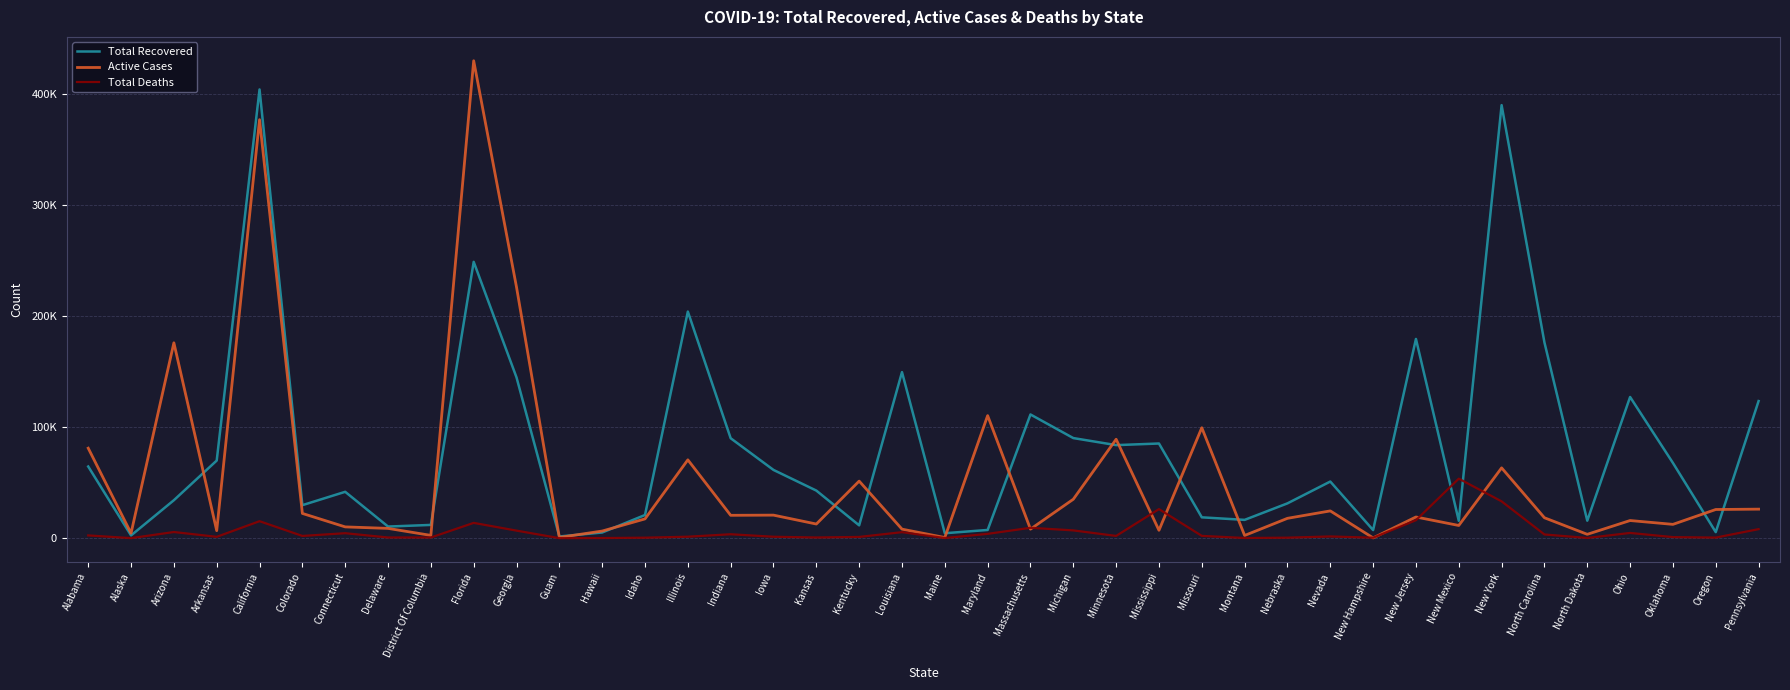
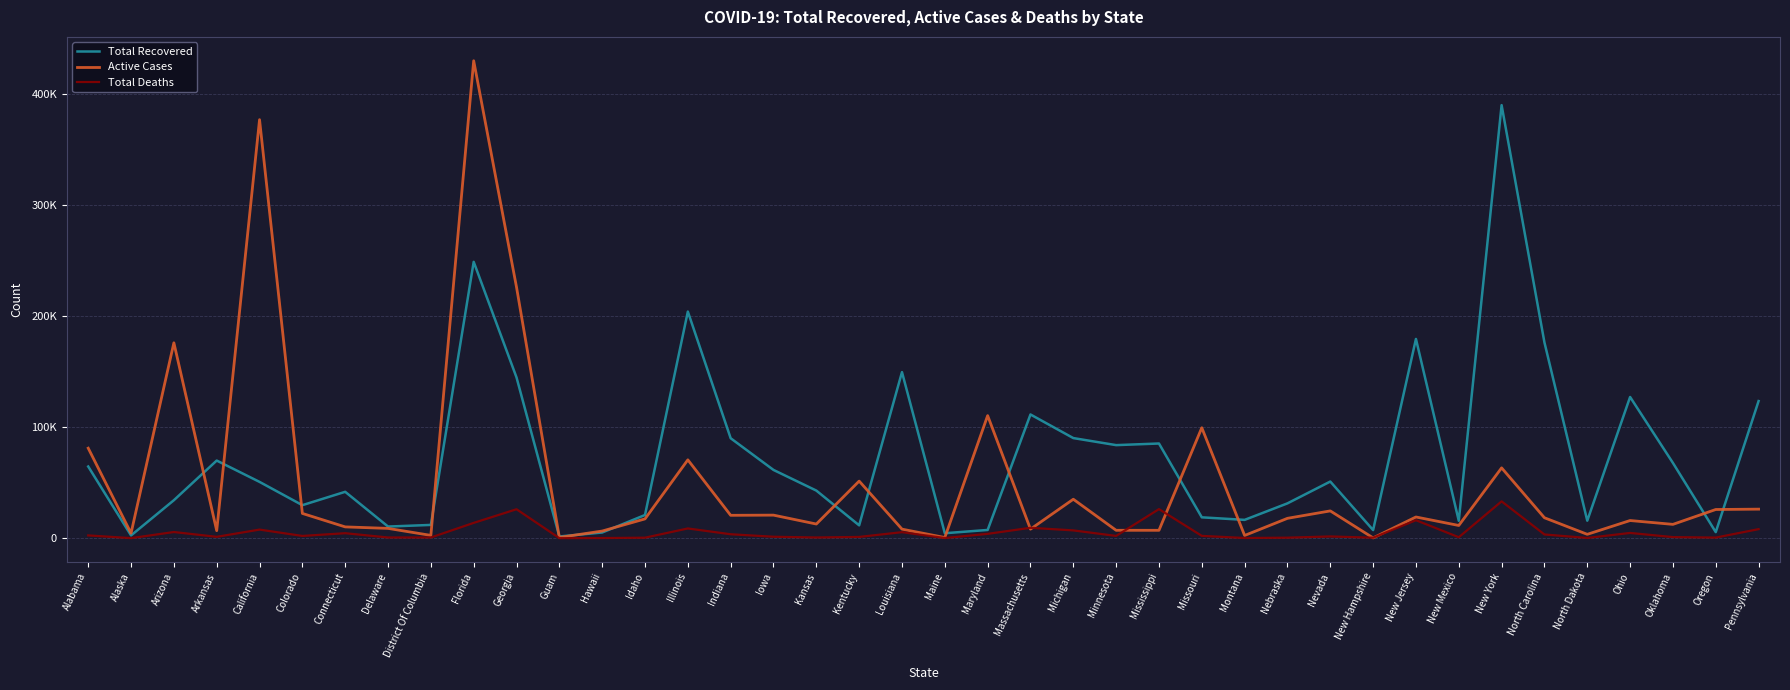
  {
    "Total Recovered": {
      "Alabama": 65000,
      "Arizona": 34000,
      "Arkansas": 70000,
-     "California": 404000,
+     "California": 51000,
      "Colorado": 30000,
      "Connecticut": 42000,
      "District Of Columbia": 12000,
      "Florida": 249000,
      "Georgia": 145000,
      "Idaho": 21000,
      "Illinois": 204000,
      "Indiana": 90000,
      "Iowa": 62000,
      "Kansas": 43000,
      "Kentucky": 12000,
      "Louisiana": 150000,
      "Maine": 4000,
      "Maryland": 7000,
      "Massachusetts": 111000,
      "Michigan": 90000,
      "Minnesota": 84000,
      "Mississippi": 85000,
      "Missouri": 19000,
      "Montana": 17000,
      "Nebraska": 31000,
      "Nevada": 51000,
      "New Hampshire": 7000,
      "New Jersey": 180000,
      "New Mexico": 16000,
      "New York": 390000,
      "North Carolina": 176000,
      "North Dakota": 16000,
      "Ohio": 127000,
      "Oklahoma": 68000,
      "Oregon": 5000,
      "Pennsylvania": 124000
    },
    "Active Cases": {
      "Alabama": 81000,
      "Arizona": 176000,
      "Arkansas": 7000,
      "California": 377000,
      "Colorado": 22000,
      "Connecticut": 10000,
      "Florida": 430000,
      "Georgia": 226000,
      "Idaho": 17000,
      "Illinois": 71000,
      "Indiana": 21000,
      "Iowa": 21000,
      "Kansas": 13000,
      "Kentucky": 51000,
      "Louisiana": 8000,
      "Maryland": 110000,
      "Michigan": 35000,
-     "Minnesota": 89000,
+     "Minnesota": 7000,
      "Mississippi": 7000,
      "Missouri": 100000,
      "Nebraska": 18000,
      "Nevada": 25000,
      "New Jersey": 19000,
      "New Mexico": 11000,
      "New York": 63000,
      "North Carolina": 18000,
      "North Dakota": 3000,
      "Ohio": 16000,
      "Oklahoma": 12000,
      "Oregon": 26000,
      "Pennsylvania": 26000
    },
    "Total Deaths": {
      "Alabama": 3000,
      "Alaska": 0,
      "Arizona": 6000,
      "Arkansas": 1000,
-     "California": 15000,
+     "California": 8000,
      "Colorado": 2000,
      "Connecticut": 4000,
      "Delaware": 1000,
      "Florida": 14000,
-     "Georgia": 7000,
+     "Georgia": 26000,
      "Hawaii": 0,
      "Idaho": 0,
-     "Illinois": 1000,
+     "Illinois": 9000,
      "Indiana": 4000,
      "Iowa": 1000,
      "Kansas": 1000,
      "Kentucky": 1000,
      "Louisiana": 5000,
      "Maryland": 4000,
      "Michigan": 7000,
      "Minnesota": 2000,
      "Mississippi": 26000,
      "Missouri": 2000,
      "Nebraska": 0,
      "Nevada": 2000,
      "New Jersey": 16000,
-     "New Mexico": 54000,
+     "New Mexico": 1000,
      "New York": 33000,
      "North Carolina": 3000,
      "North Dakota": 0,
      "Ohio": 5000,
      "Oklahoma": 1000,
      "Oregon": 1000,
      "Pennsylvania": 8000
    }
  }
